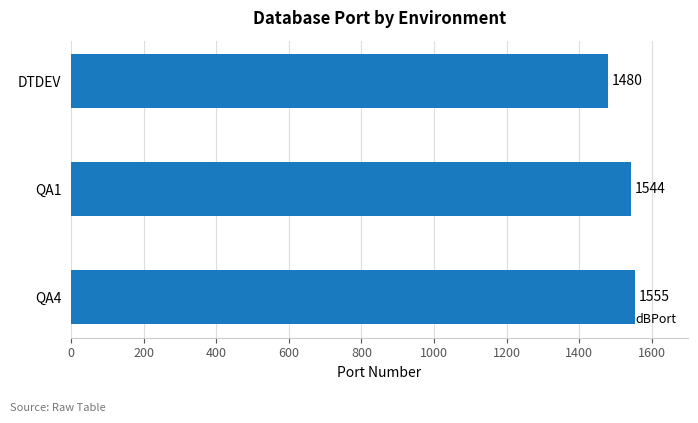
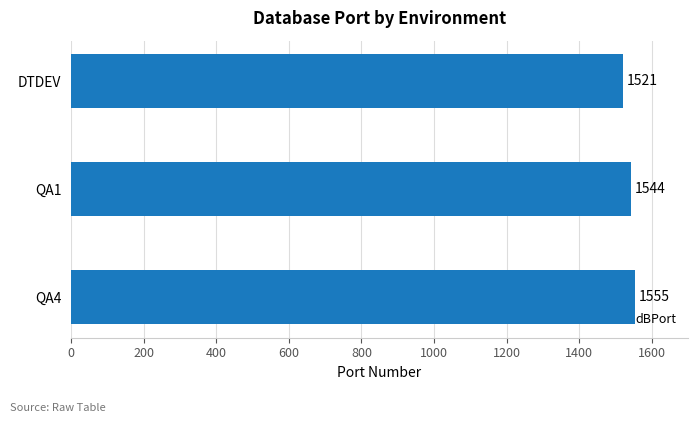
  {
-   "DTDEV": 1480,
+   "DTDEV": 1521,
    "QA1": 1544,
    "QA4": 1555
  }
